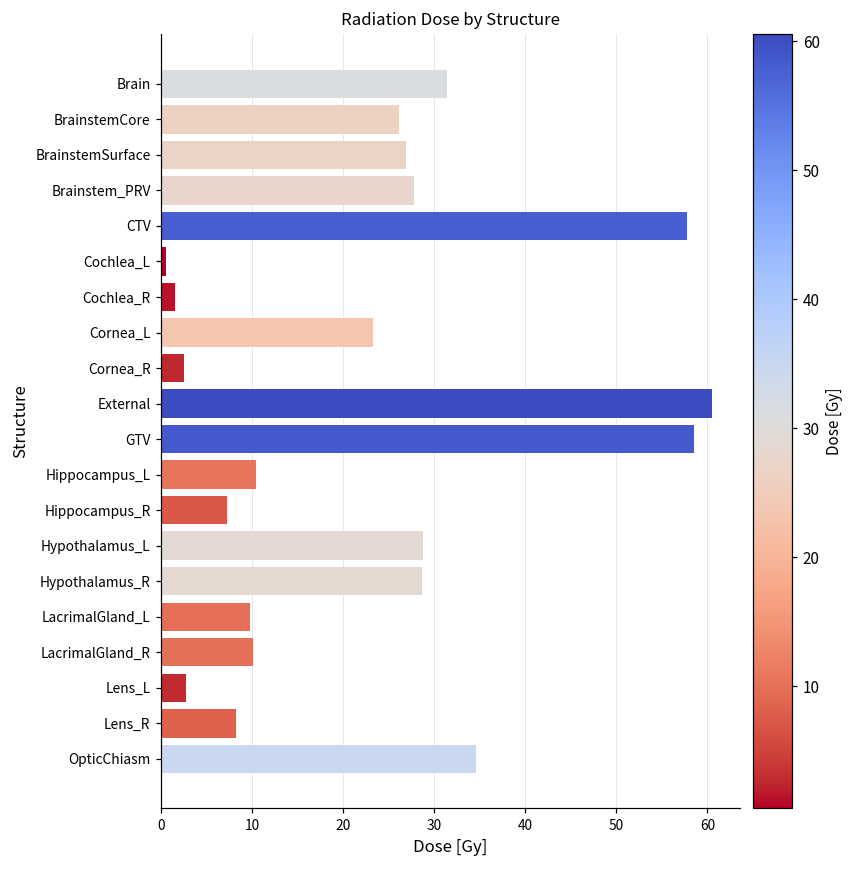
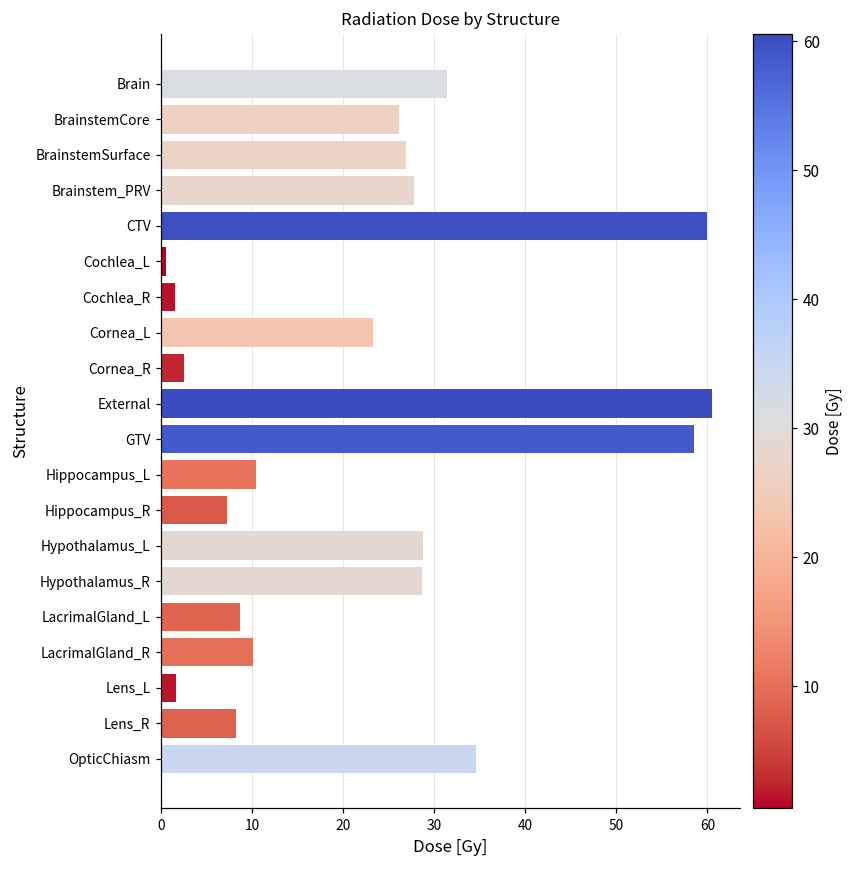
  {
    "Brain": 31,
    "BrainstemCore": 26,
    "BrainstemSurface": 27,
    "Brainstem_PRV": 28,
-   "CTV": 58,
+   "CTV": 60,
    "Cochlea_L": 1,
    "Cochlea_R": 1,
    "Cornea_L": 23,
    "Cornea_R": 3,
    "External": 61,
    "GTV": 58,
    "Hippocampus_L": 10,
    "Hippocampus_R": 7,
    "Hypothalamus_L": 29,
    "Hypothalamus_R": 29,
-   "LacrimalGland_L": 10,
+   "LacrimalGland_L": 9,
    "LacrimalGland_R": 10,
-   "Lens_L": 3,
+   "Lens_L": 2,
    "Lens_R": 8,
    "OpticChiasm": 35
  }
